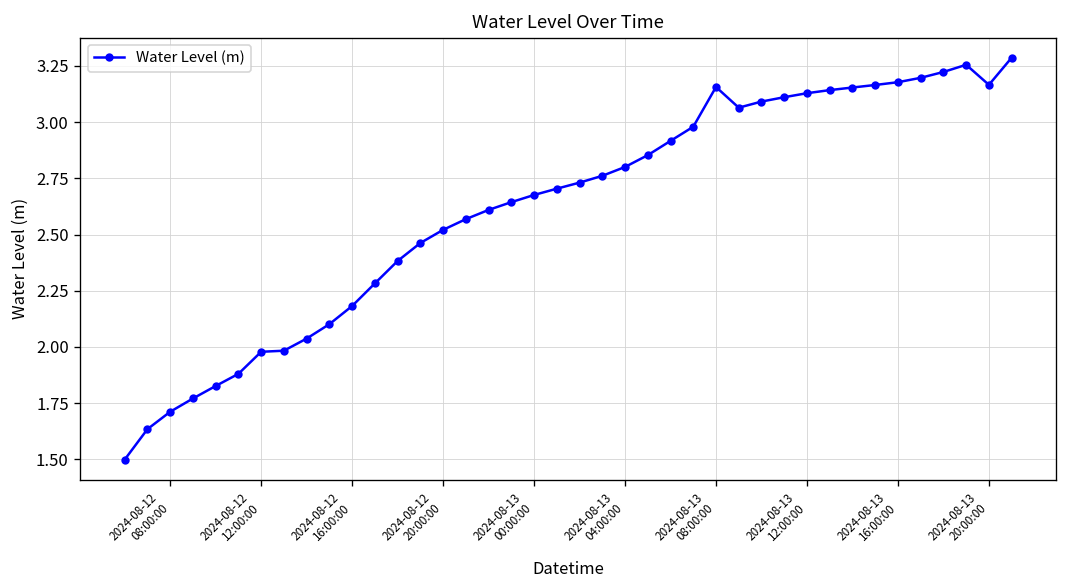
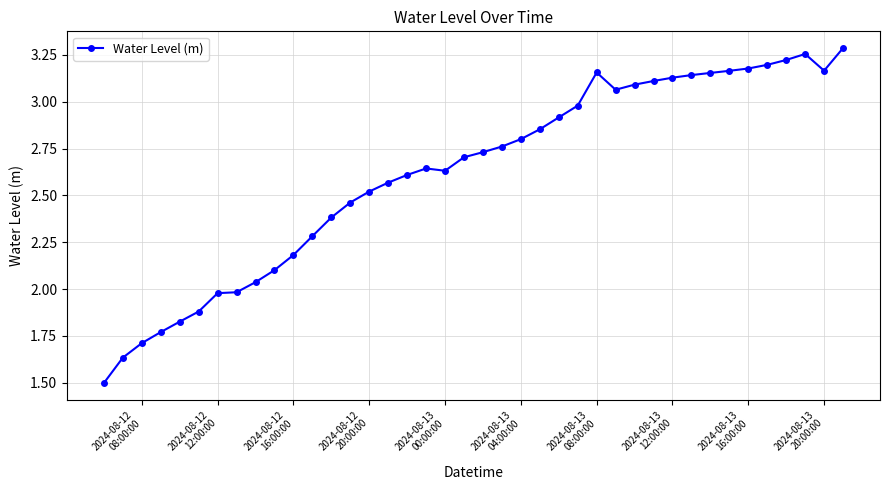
  {
    "2024-08-12 08:00:00": 1.71,
    "2024-08-12 12:00:00": 1.98,
    "2024-08-12 16:00:00": 2.18,
    "2024-08-12 20:00:00": 2.52,
-   "2024-08-13 00:00:00": 2.68,
+   "2024-08-13 00:00:00": 2.63,
    "2024-08-13 04:00:00": 2.80,
    "2024-08-13 08:00:00": 3.16,
    "2024-08-13 12:00:00": 3.13,
    "2024-08-13 16:00:00": 3.18,
    "2024-08-13 20:00:00": 3.17
  }
